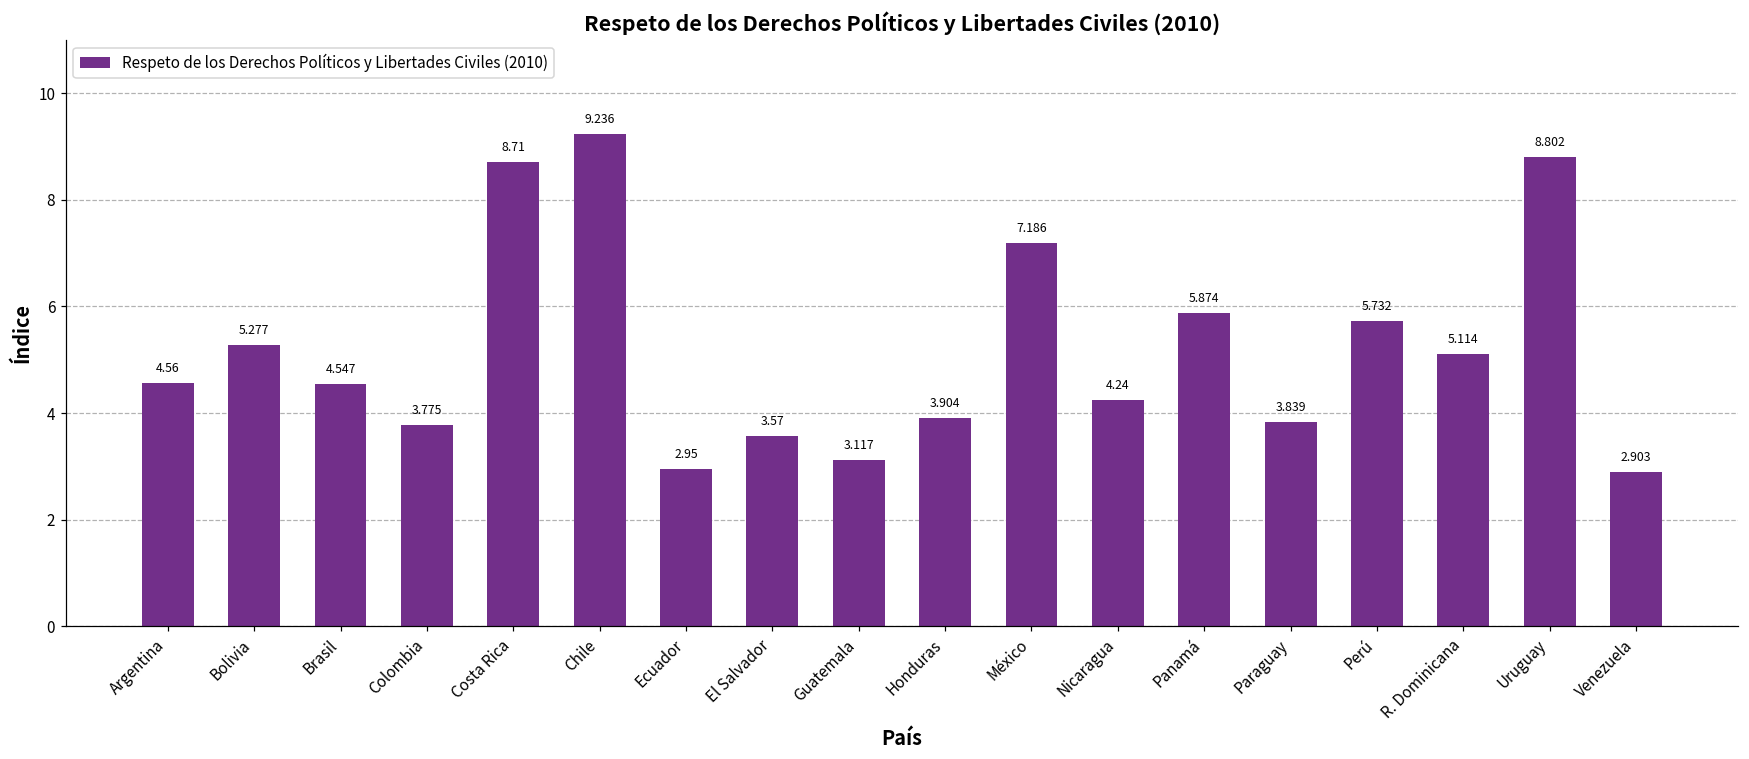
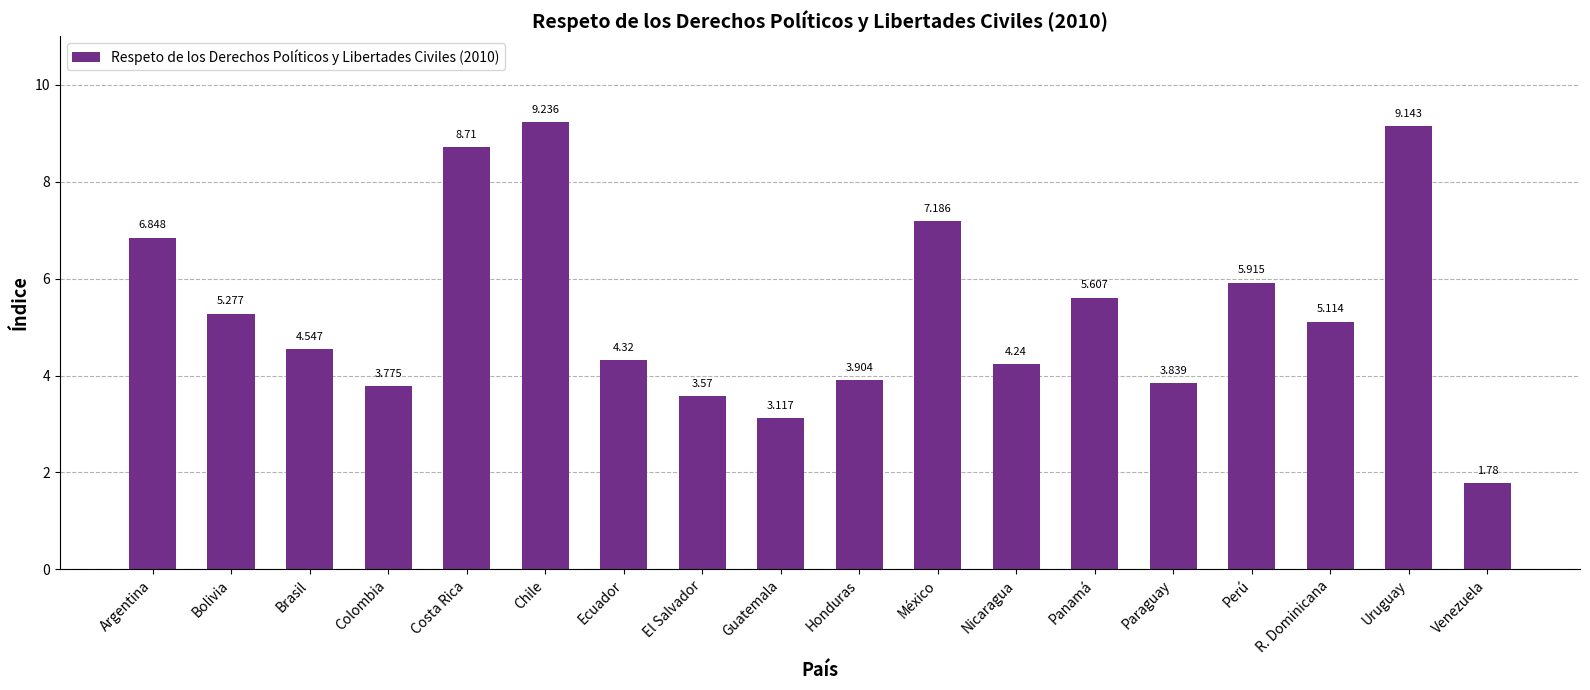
  {
-   "Argentina": 4.56,
+   "Argentina": 6.848,
    "Bolivia": 5.277,
    "Brasil": 4.547,
    "Colombia": 3.775,
    "Costa Rica": 8.71,
    "Chile": 9.236,
-   "Ecuador": 2.95,
+   "Ecuador": 4.32,
    "El Salvador": 3.57,
    "Guatemala": 3.117,
    "Honduras": 3.904,
    "México": 7.186,
    "Nicaragua": 4.24,
-   "Panamá": 5.874,
+   "Panamá": 5.607,
    "Paraguay": 3.839,
-   "Perú": 5.732,
+   "Perú": 5.915,
    "R. Dominicana": 5.114,
-   "Uruguay": 8.802,
-   "Venezuela": 2.903
+   "Uruguay": 9.143,
+   "Venezuela": 1.78
  }
